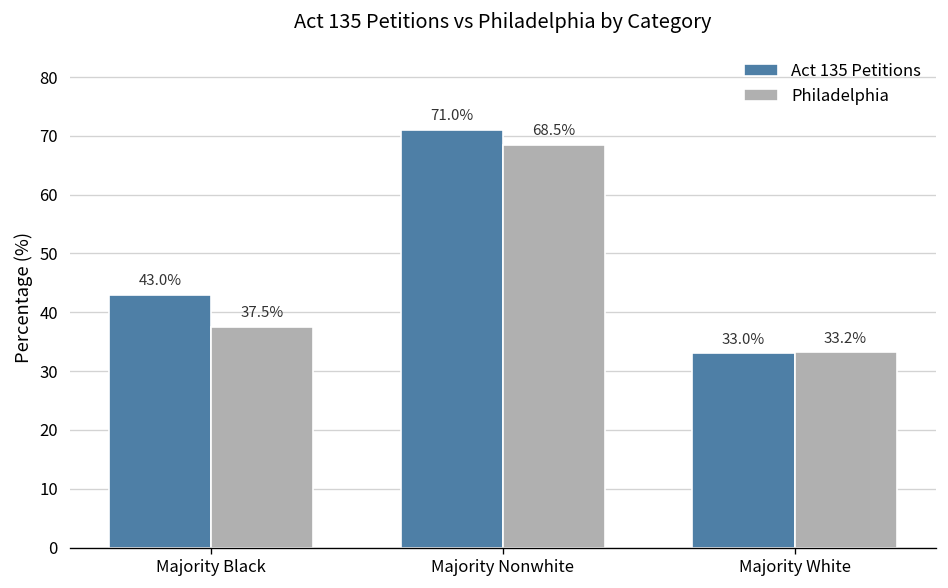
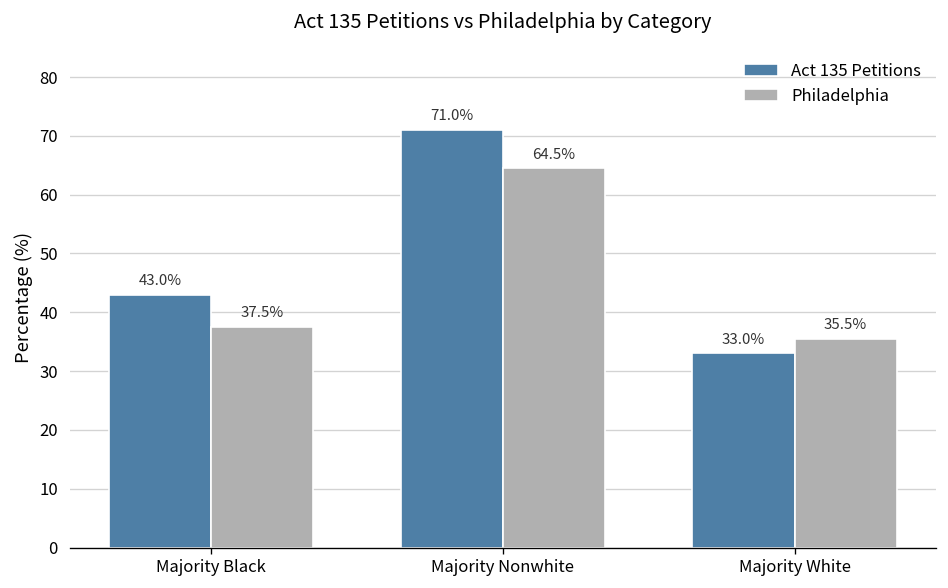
  {
    "Act 135 Petitions": {
      "Majority Black": "43.0%",
      "Majority Nonwhite": "71.0%",
      "Majority White": "33.0%"
    },
    "Philadelphia": {
      "Majority Black": "37.5%",
-     "Majority Nonwhite": "68.5%",
-     "Majority White": "33.2%"
+     "Majority Nonwhite": "64.5%",
+     "Majority White": "35.5%"
    }
  }
